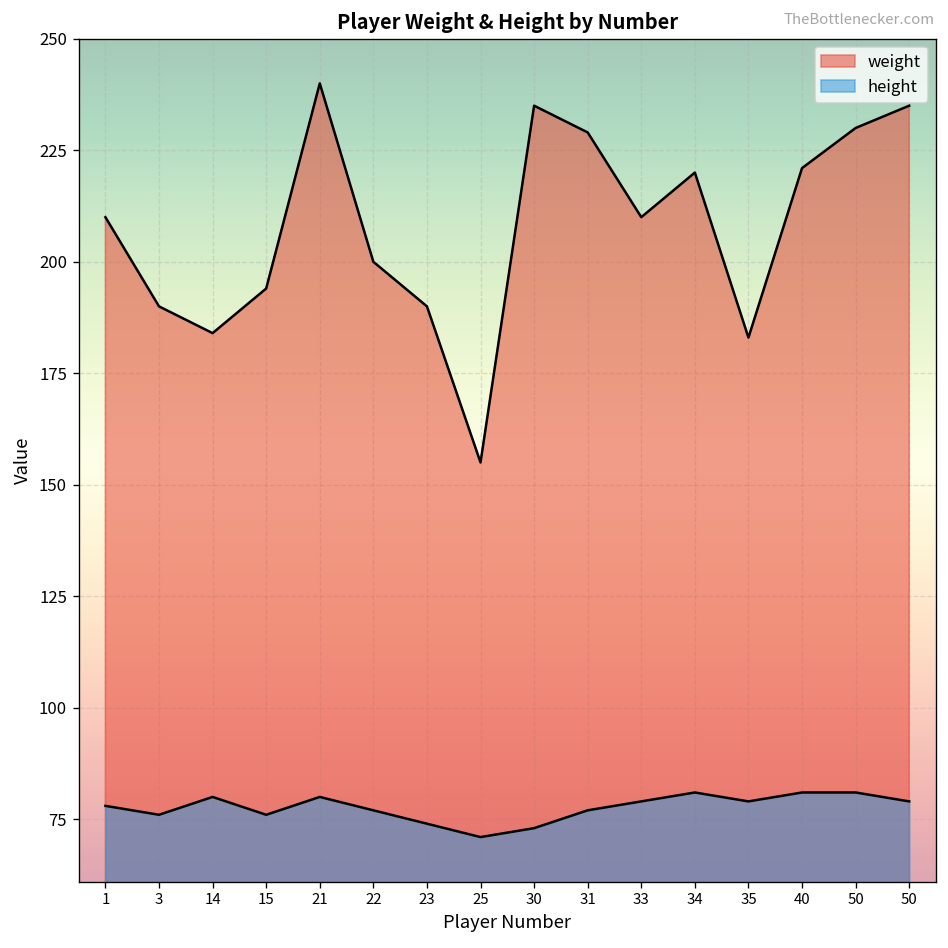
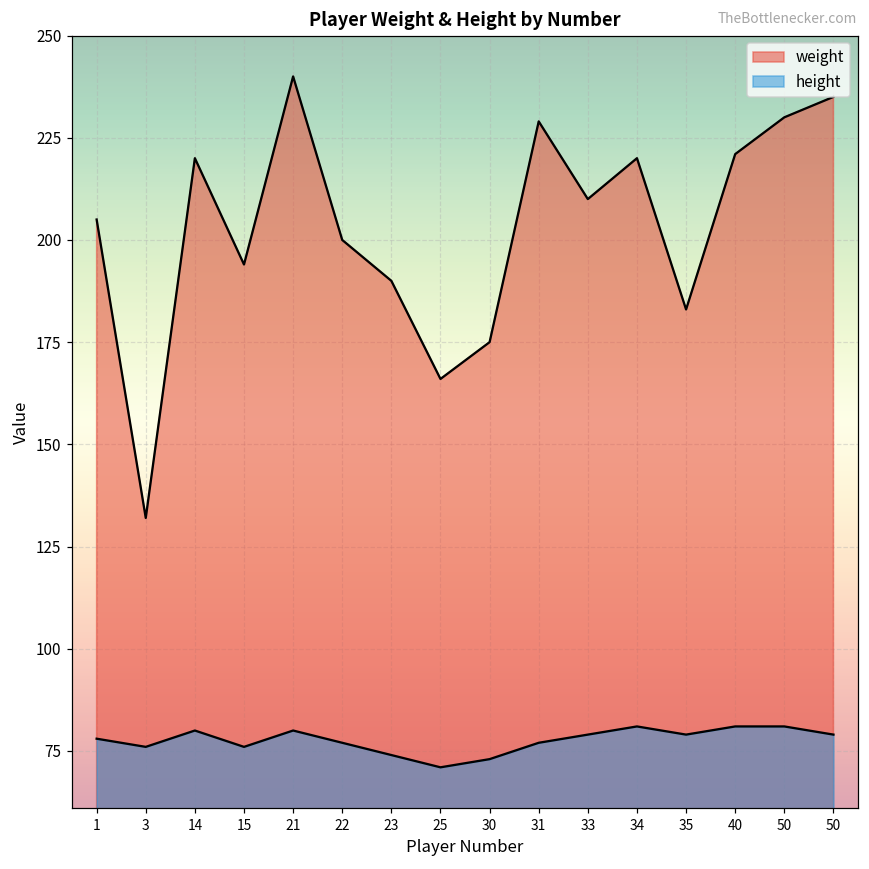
  {
    "weight": {
-     "1": 210,
-     "3": 190,
-     "14": 184,
+     "1": 205,
+     "3": 132,
+     "14": 220,
      "15": 194,
      "21": 240,
      "22": 200,
      "23": 190,
-     "25": 155,
-     "30": 235,
+     "25": 166,
+     "30": 175,
      "31": 229,
      "33": 210,
      "34": 220,
      "35": 183,
      "40": 221
    },
    "height": {
      "1": 78,
      "3": 76,
      "14": 80,
      "15": 76,
      "21": 80,
      "22": 77,
      "23": 74,
      "25": 71,
      "30": 73,
      "31": 77,
      "33": 79,
      "34": 81,
      "35": 79,
      "40": 81
    }
  }
